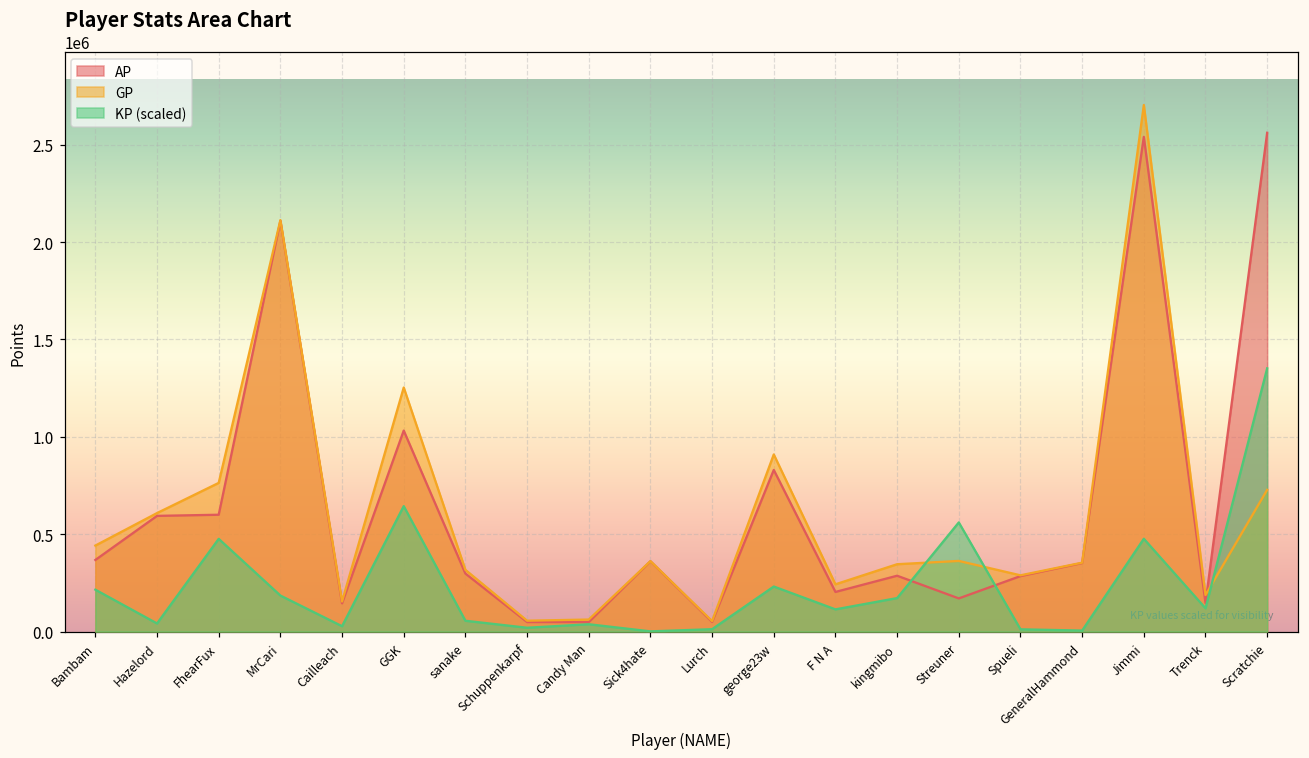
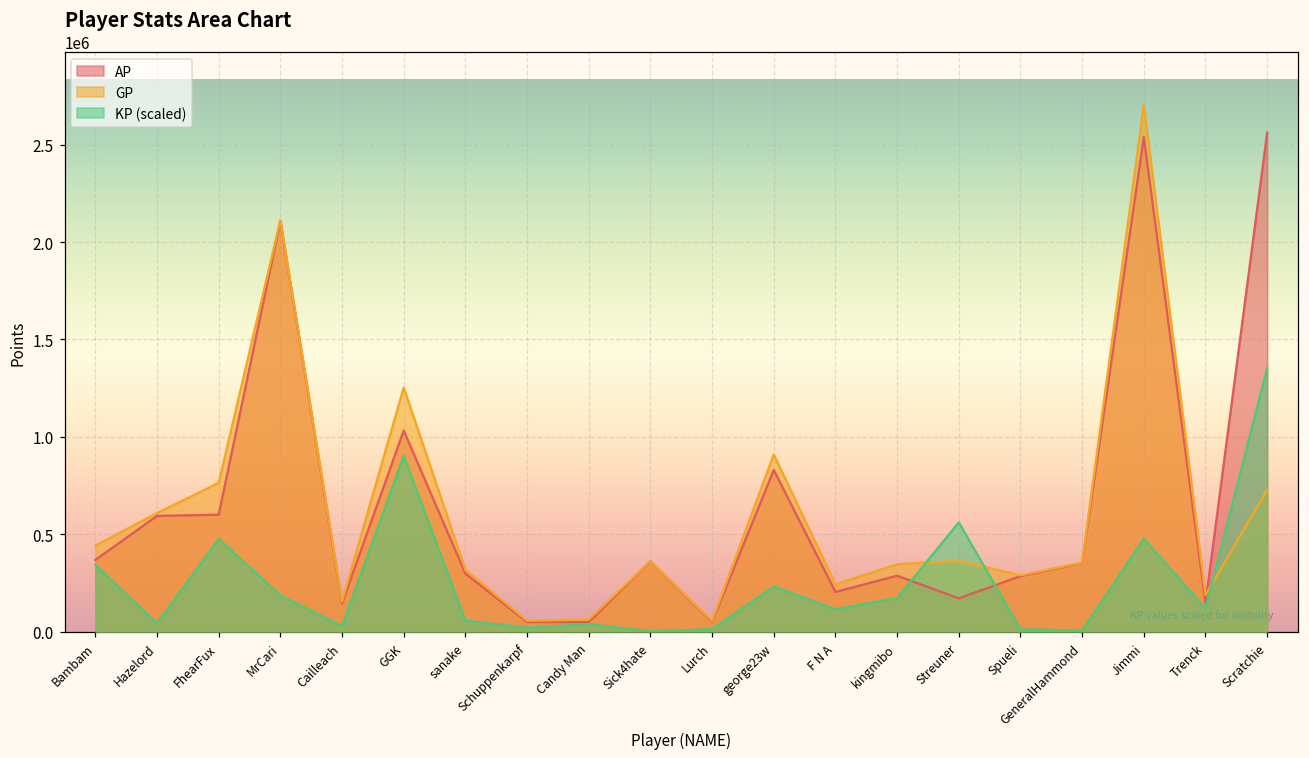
  {
    "AP": {
      "Bambam": 370000,
      "Hazelord": 590000,
      "FhearFux": 600000,
      "GGK": 1030000,
      "sanake": 300000,
      "george23w": 830000,
      "F N A": 200000,
      "kingmibo": 290000,
      "Streuner": 170000,
      "Jimmi": 2540000,
      "Trenck": 150000,
      "Scratchie": 2560000
    },
    "GP": {
      "Bambam": 440000,
      "Hazelord": 610000,
      "FhearFux": 760000,
      "GGK": 1250000,
      "sanake": 320000,
      "george23w": 910000,
      "F N A": 240000,
      "kingmibo": 350000,
      "Streuner": 360000,
      "Jimmi": 2700000,
      "Trenck": 190000,
      "Scratchie": 730000
    },
    "KP (scaled)": {
-     "Bambam": 220000,
+     "Bambam": 340000,
      "Hazelord": 40000,
      "FhearFux": 480000,
      "MrCari": 190000,
      "Cailleach": 30000,
-     "GGK": 640000,
+     "GGK": 900000,
      "sanake": 60000,
      "Schuppenkarpf": 20000,
      "Sick4hate": 0,
      "Lurch": 10000,
      "george23w": 230000,
      "F N A": 110000,
      "kingmibo": 170000,
      "Streuner": 560000,
      "Spueli": 10000,
      "GeneralHammond": 10000,
      "Jimmi": 480000,
      "Trenck": 120000,
      "Scratchie": 1350000
    }
  }
